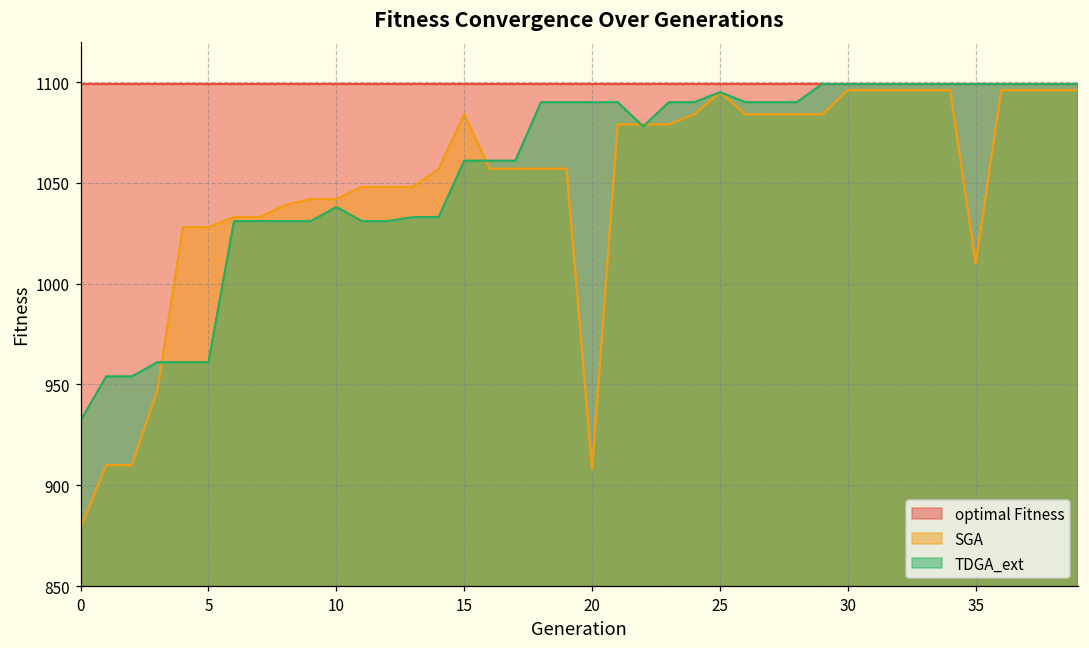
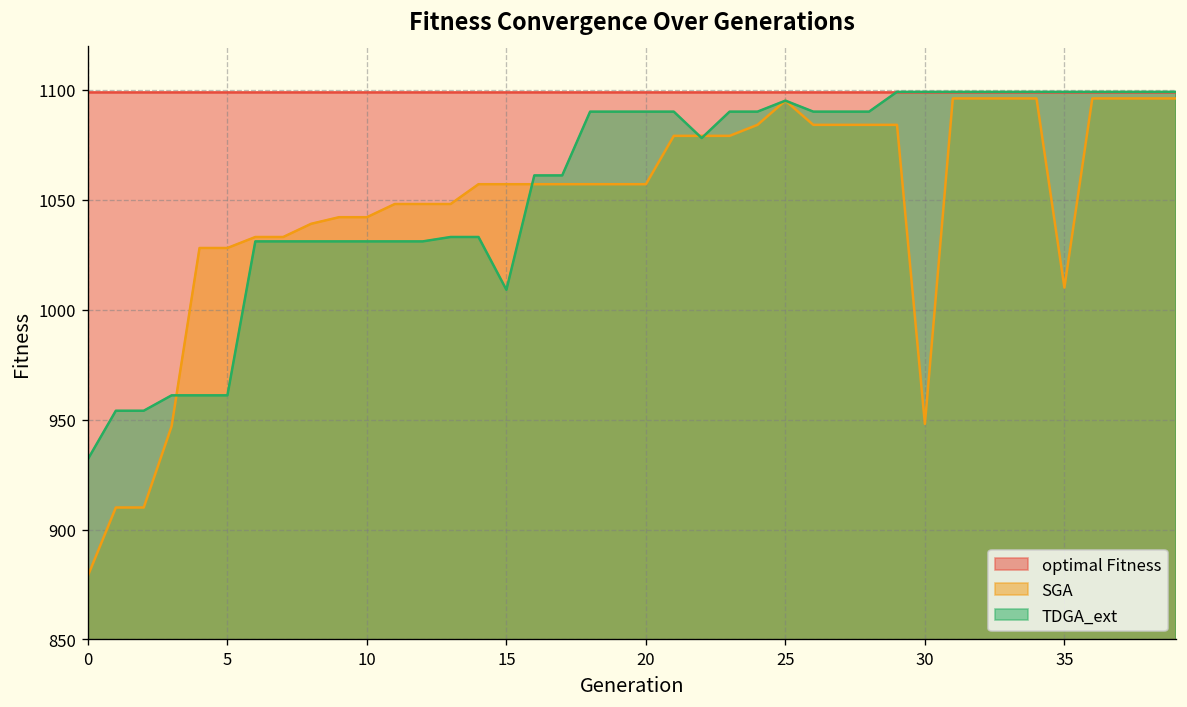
  {
    "optimal Fitness": {
      "0": 1099,
      "5": 1099,
      "10": 1099,
      "15": 1099,
      "20": 1099,
      "25": 1099
    },
    "SGA": {
      "0": 879,
      "5": 1028,
      "10": 1042,
-     "15": 1084,
-     "20": 908,
-     "30": 1096,
+     "15": 1057,
+     "20": 1057,
+     "30": 948,
      "35": 1010
    },
    "TDGA_ext": {
      "0": 932,
      "5": 961,
-     "10": 1038,
-     "15": 1061,
+     "10": 1031,
+     "15": 1009,
      "20": 1090
    }
  }
